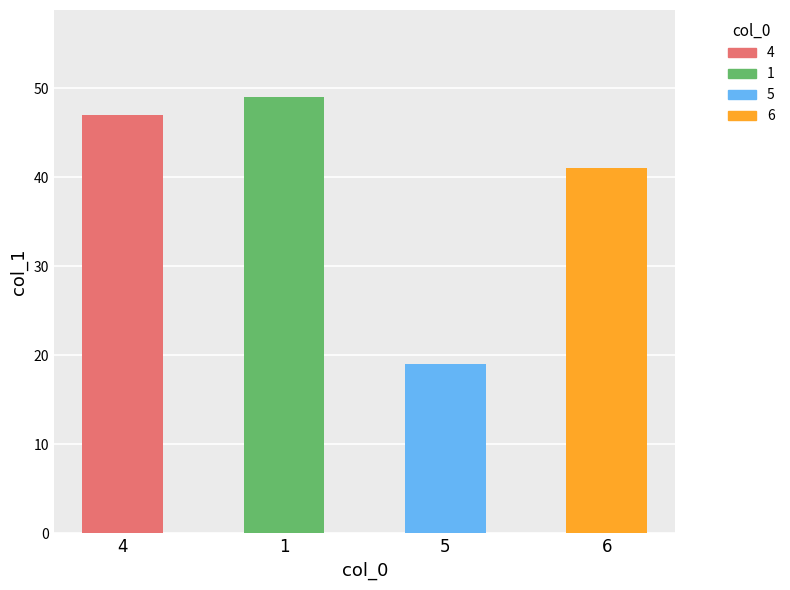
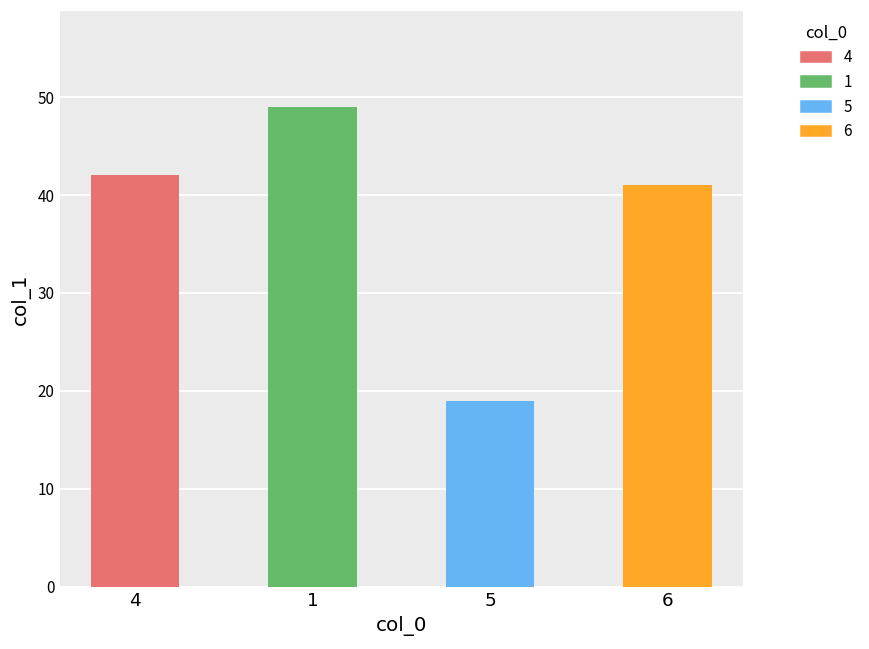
  {
-   "4": 47,
+   "4": 42,
    "1": 49,
    "5": 19,
    "6": 41
  }
